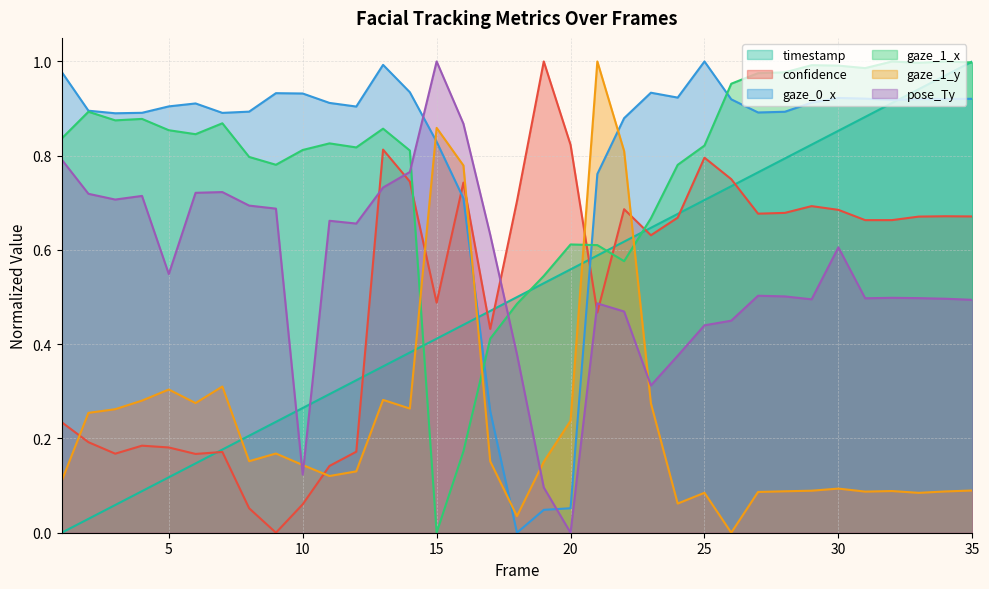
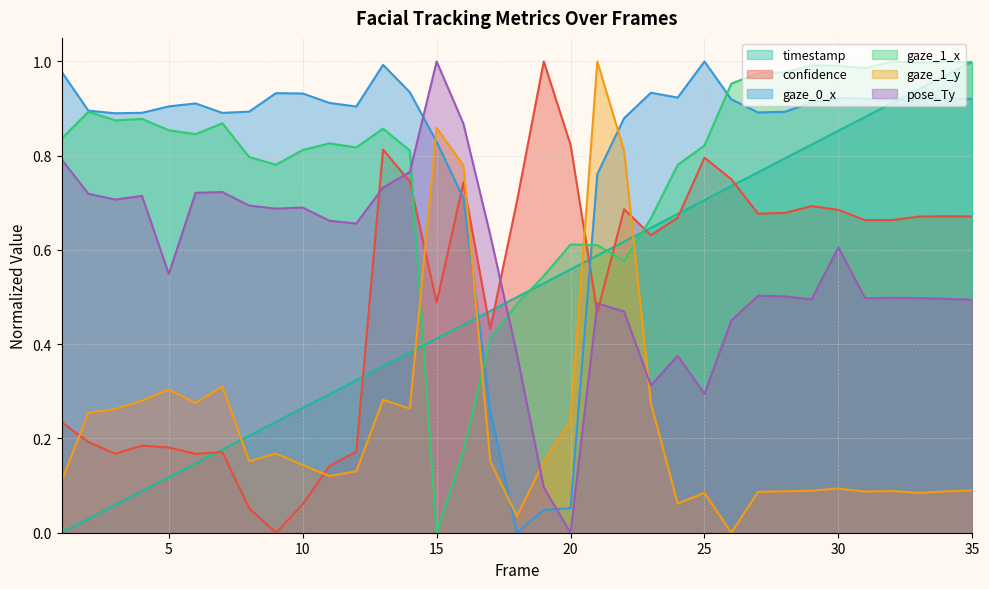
  {
    "pose_Ty": {
      "5": 0.55,
-     "10": 0.12,
+     "10": 0.69,
      "15": 1.00,
      "20": 0.00,
-     "25": 0.44,
+     "25": 0.29,
      "30": 0.61,
      "35": 0.49
    }
  }
